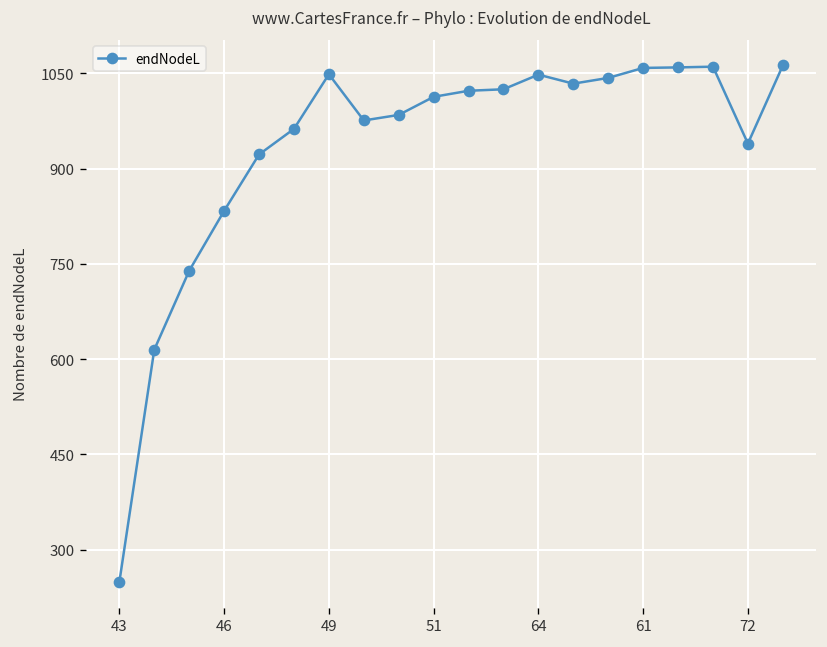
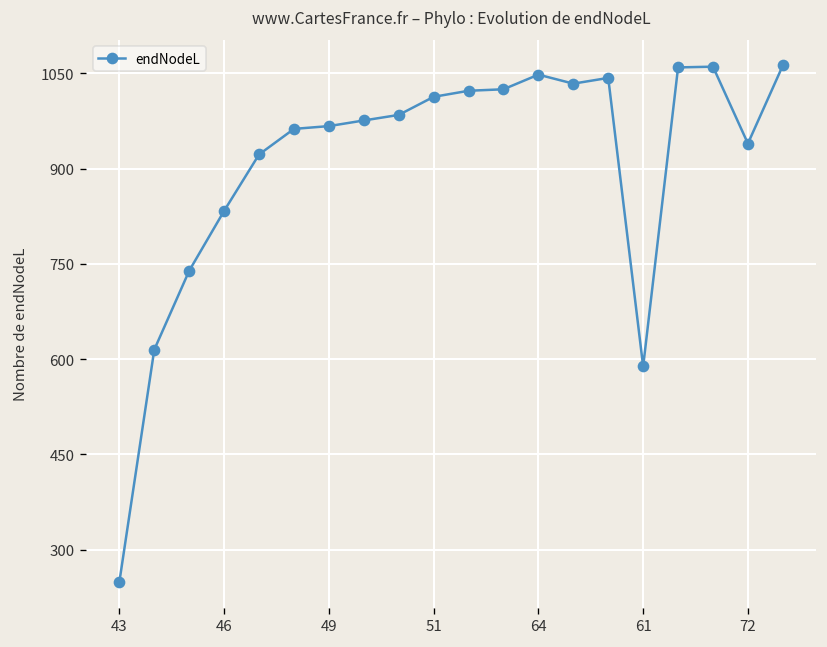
  {
    "43": 250,
    "46": 830,
-   "49": 1050,
+   "49": 970,
    "51": 1010,
    "64": 1050,
-   "61": 1060,
+   "61": 590,
    "72": 940
  }
